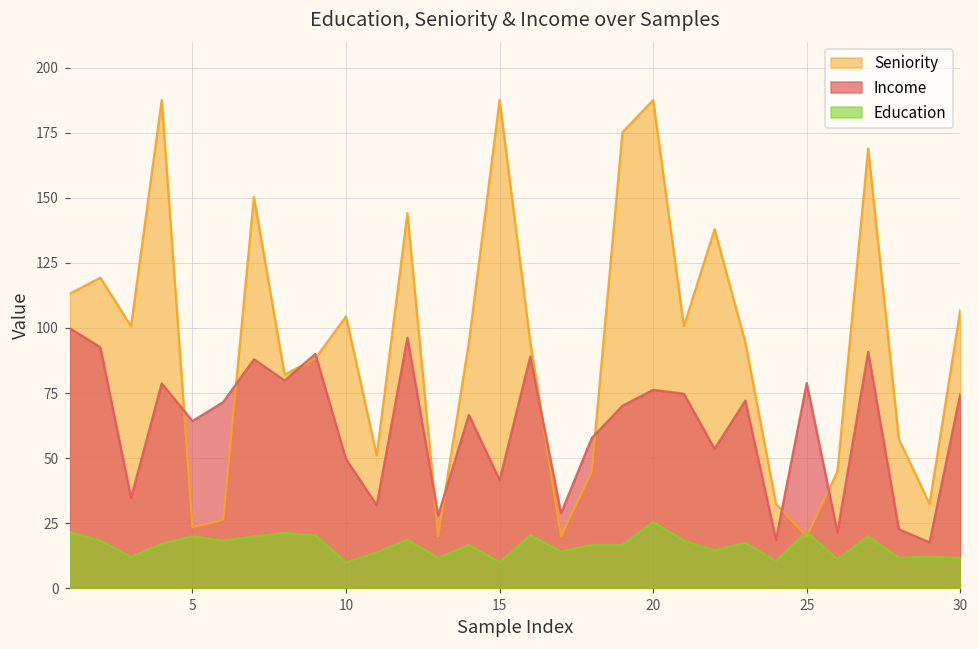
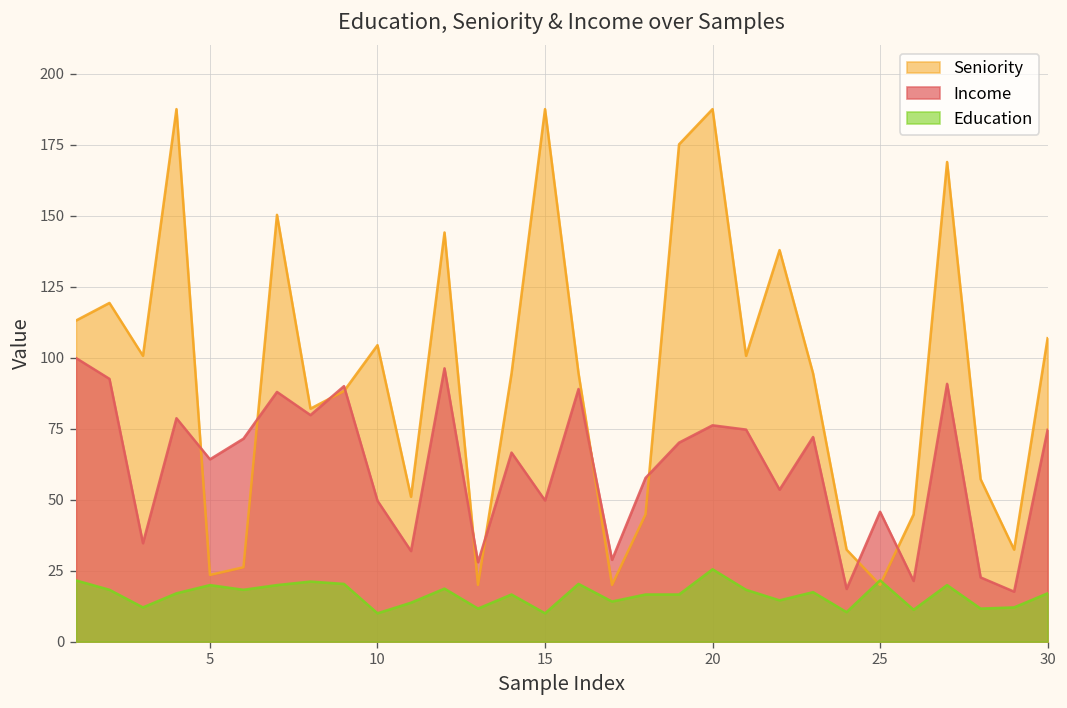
  {
    "Seniority": {
      "5": 24,
      "10": 104,
      "15": 188,
      "20": 188,
      "25": 20,
      "30": 107
    },
    "Income": {
      "5": 64,
      "10": 50,
-     "15": 42,
+     "15": 50,
      "20": 76,
-     "25": 79,
+     "25": 46,
      "30": 75
    },
    "Education": {
      "5": 20,
      "10": 10,
      "15": 10,
      "20": 26,
      "25": 22,
-     "30": 12
+     "30": 17
    }
  }
